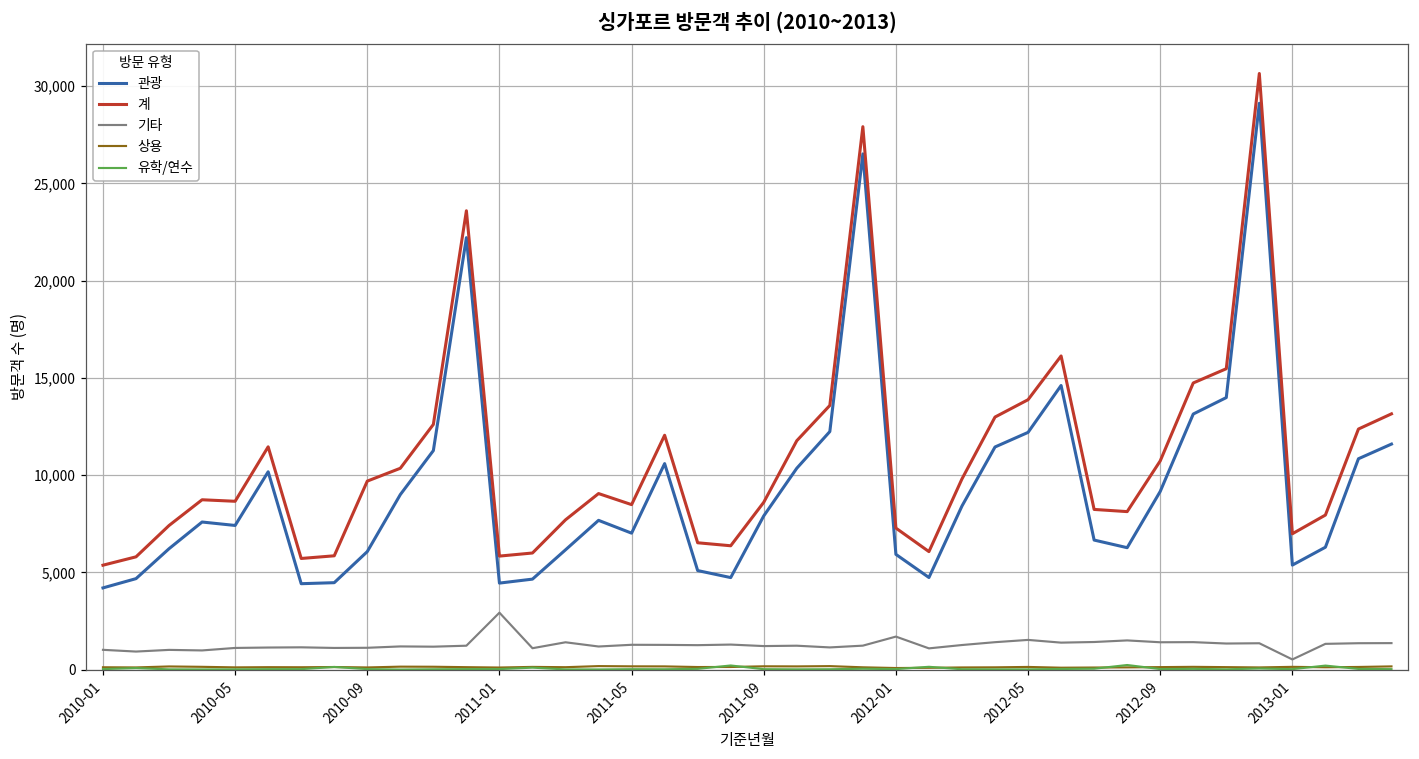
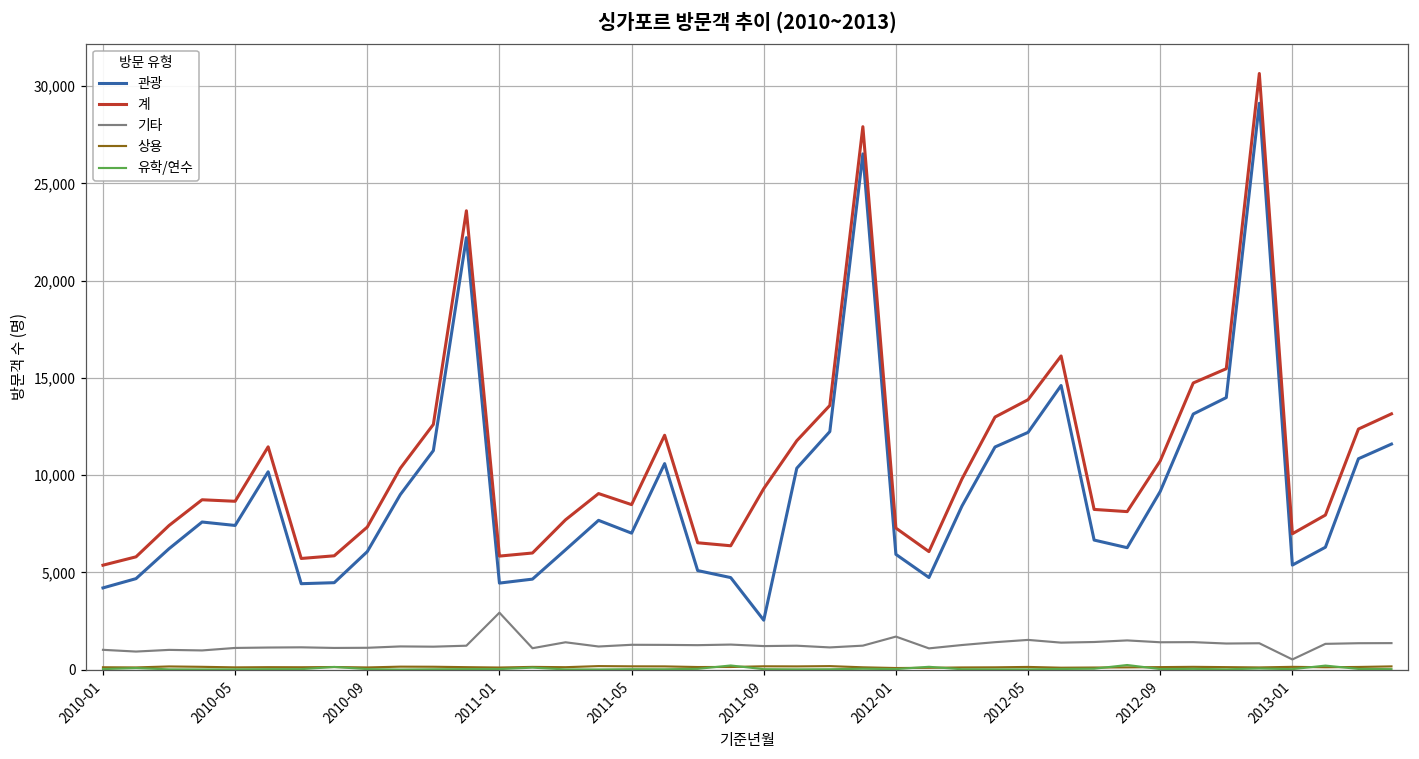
  {
    "관광": {
      "2010-01": "4,200",
      "2010-05": "7,400",
      "2010-09": "6,100",
      "2011-01": "4,400",
      "2011-05": "7,000",
-     "2011-09": "7,900",
+     "2011-09": "2,500",
      "2012-01": "5,900",
      "2012-05": "12,200",
      "2012-09": "9,200",
      "2013-01": "5,400"
    },
    "계": {
      "2010-01": "5,400",
      "2010-05": "8,700",
-     "2010-09": "9,700",
+     "2010-09": "7,300",
      "2011-01": "5,800",
      "2011-05": "8,500",
-     "2011-09": "8,600",
+     "2011-09": "9,300",
      "2012-01": "7,300",
      "2012-05": "13,900",
      "2012-09": "10,700",
      "2013-01": "7,000"
    },
    "기타": {
      "2010-01": "1,000",
      "2010-05": "1,100",
      "2010-09": "1,100",
      "2011-01": "2,900",
      "2011-05": "1,300",
      "2011-09": "1,200",
      "2012-01": "1,700",
      "2012-05": "1,500",
      "2012-09": "1,400",
      "2013-01": "500"
    },
    "상용": {
      "2011-09": "200"
    },
    "유학/연수": {
      "2011-09": "0"
    }
  }
